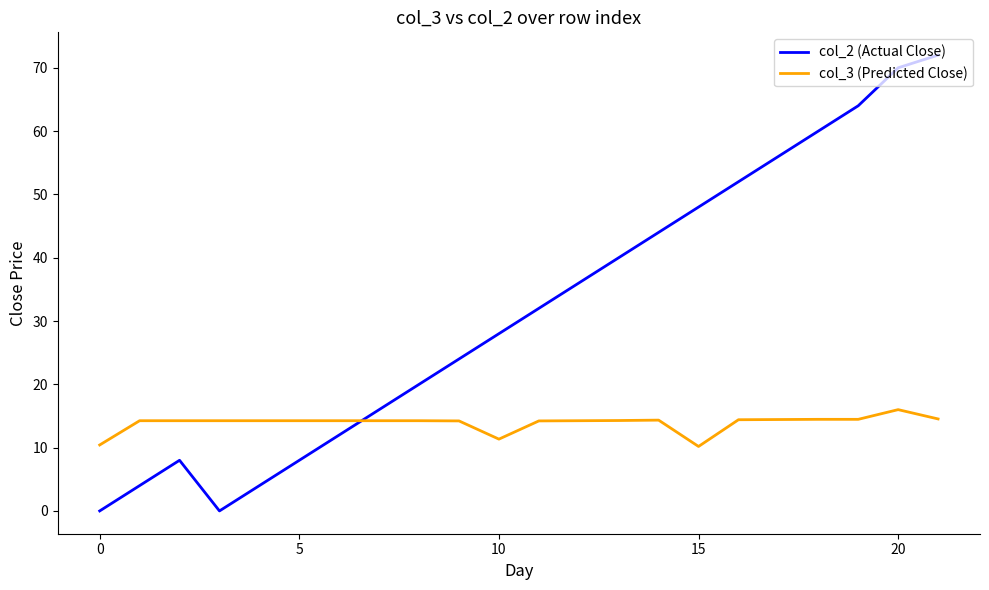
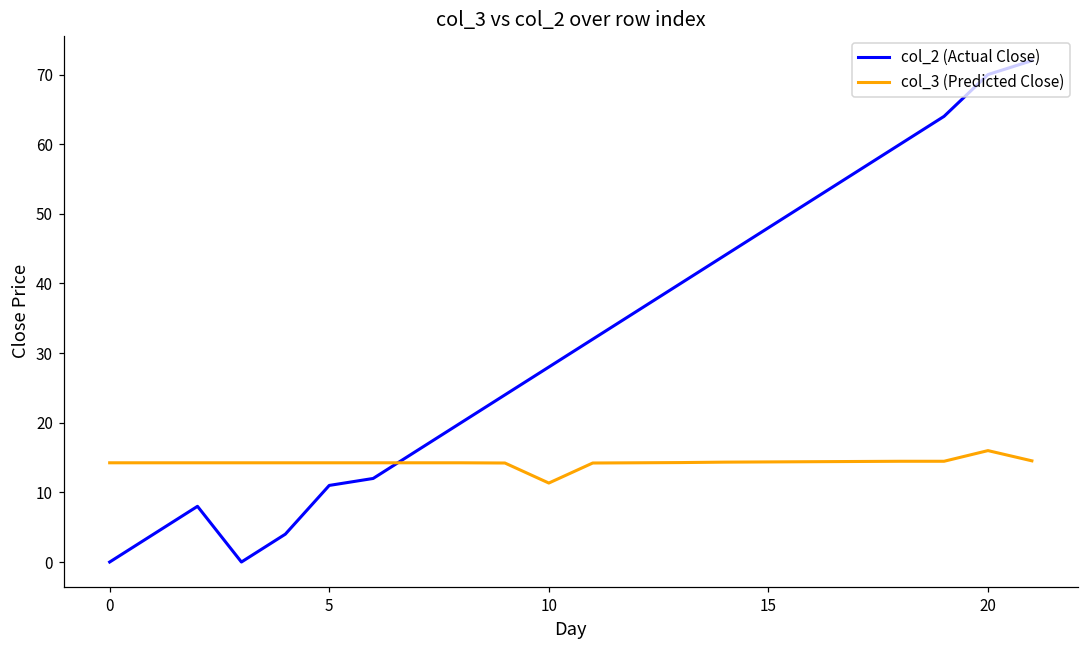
  {
    "col_2 (Actual Close)": {
      "0": 0,
-     "5": 8,
+     "5": 11,
      "10": 28,
      "15": 48
    },
    "col_3 (Predicted Close)": {
-     "0": 10,
+     "0": 14,
      "5": 14,
      "10": 11,
-     "15": 10,
+     "15": 14,
      "20": 16
    }
  }
